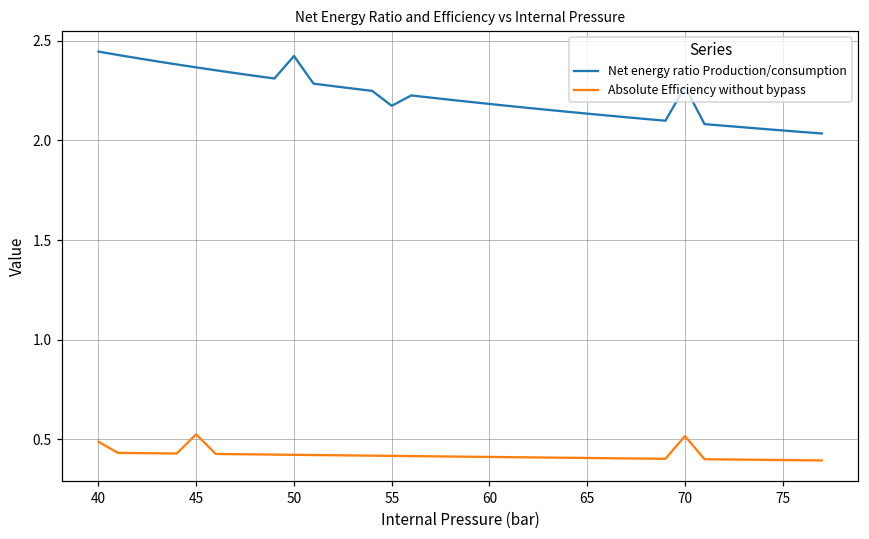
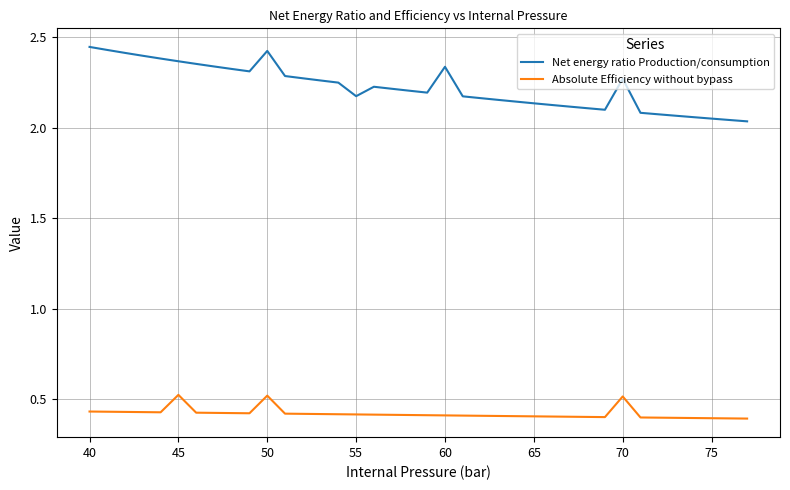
  {
    "Net energy ratio Production/consumption": {
      "40": 2.45,
      "45": 2.37,
      "50": 2.42,
      "55": 2.17,
-     "60": 2.18,
+     "60": 2.34,
      "65": 2.13,
      "75": 2.05
    },
    "Absolute Efficiency without bypass": {
-     "40": 0.49,
+     "40": 0.43,
      "45": 0.53,
-     "50": 0.42,
+     "50": 0.52,
      "55": 0.42,
      "60": 0.41,
      "65": 0.41,
      "70": 0.52,
      "75": 0.40
    }
  }
